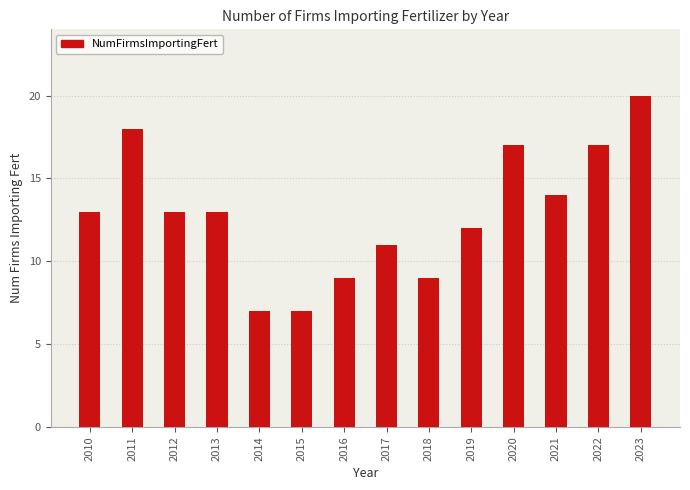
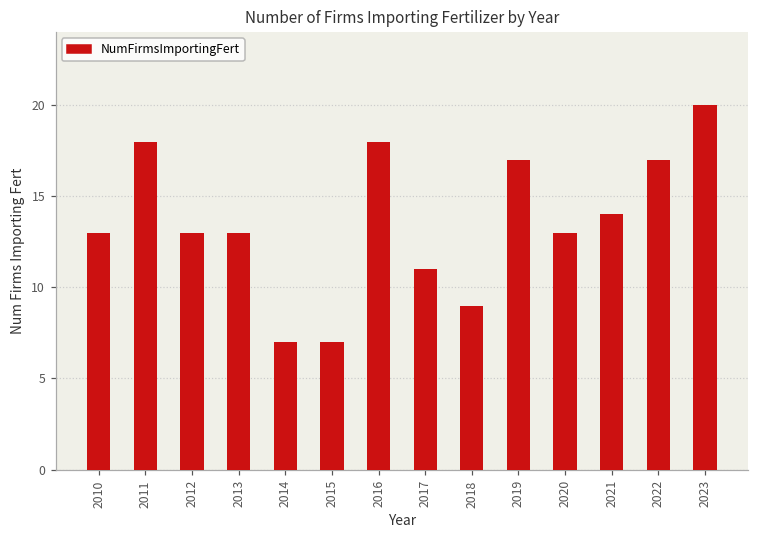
  {
    "2010": 13,
    "2011": 18,
    "2012": 13,
    "2013": 13,
    "2014": 7,
    "2015": 7,
-   "2016": 9,
+   "2016": 18,
    "2017": 11,
    "2018": 9,
-   "2019": 12,
-   "2020": 17,
+   "2019": 17,
+   "2020": 13,
    "2021": 14,
    "2022": 17,
    "2023": 20
  }
